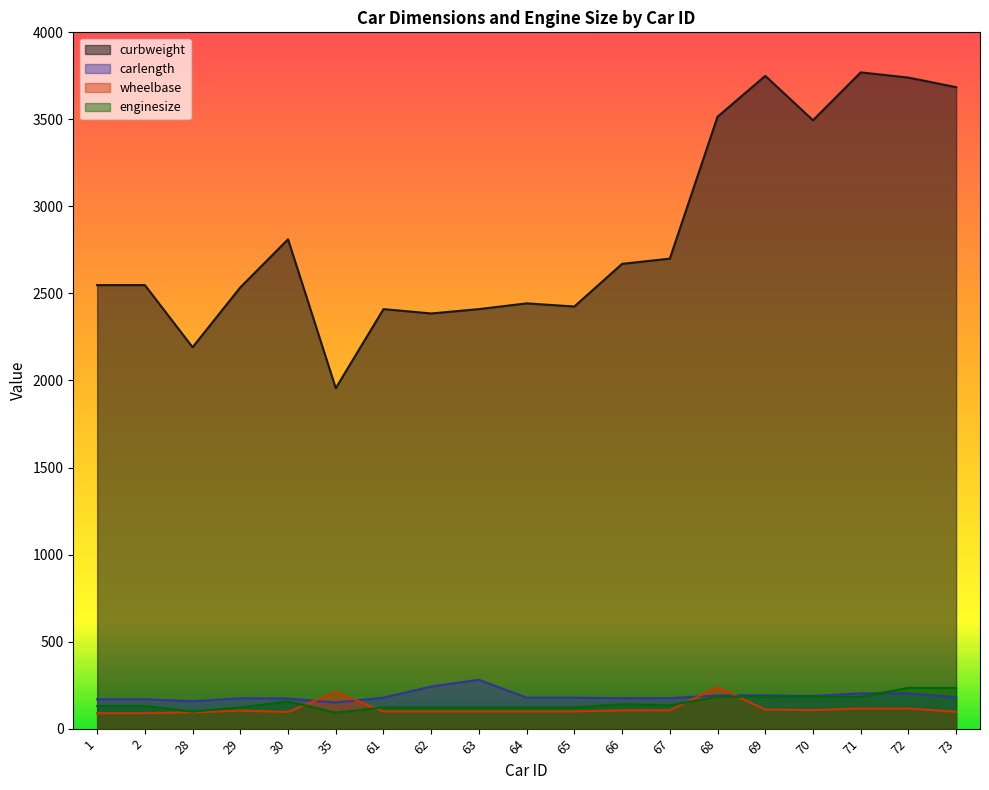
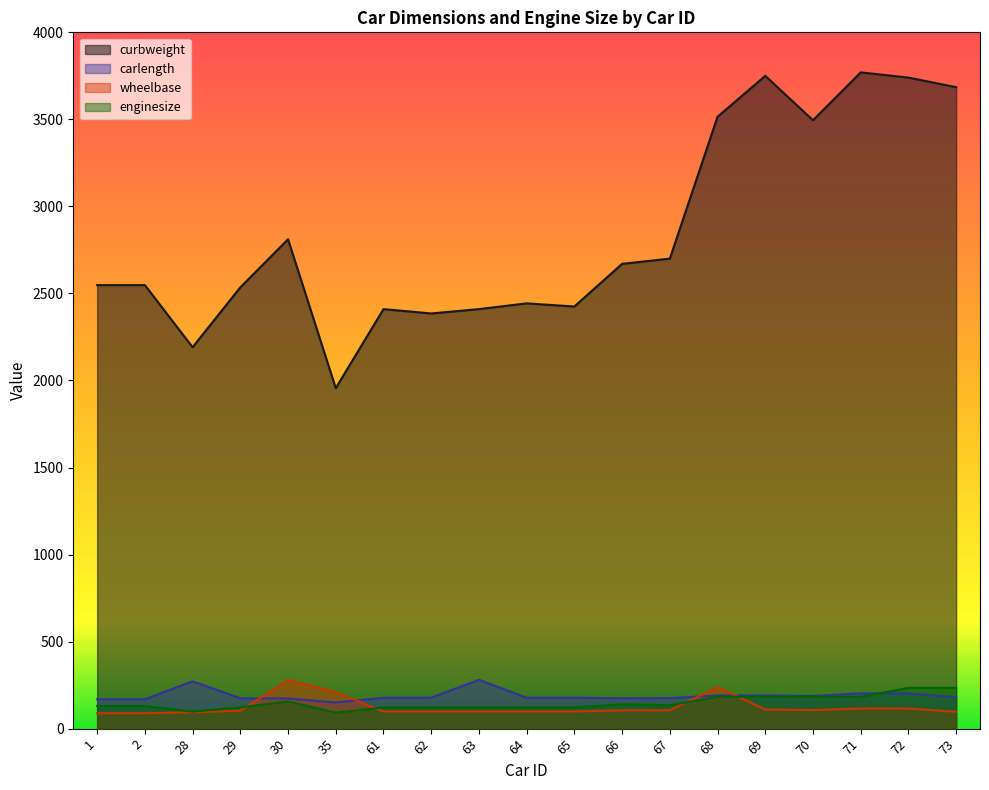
  {
    "carlength": {
      "1": 170,
      "2": 170,
-     "28": 160,
+     "28": 270,
      "29": 170,
      "30": 170,
      "35": 150,
      "61": 180,
-     "62": 240,
+     "62": 180,
      "63": 280,
      "64": 180,
      "65": 180,
      "66": 180,
      "67": 180,
      "71": 200,
      "72": 200,
      "73": 180
    },
    "wheelbase": {
      "1": 90,
      "2": 90,
      "29": 100,
-     "30": 100,
+     "30": 280,
      "35": 210,
      "61": 100,
      "62": 100,
      "63": 100,
      "64": 100,
      "65": 100,
      "66": 100,
      "67": 100,
      "68": 240,
      "69": 110,
      "70": 110,
      "71": 120,
      "72": 120,
      "73": 100
    }
  }
